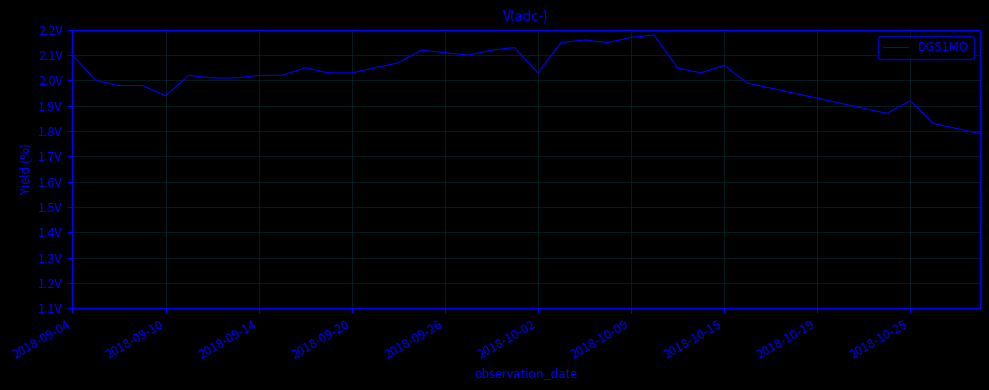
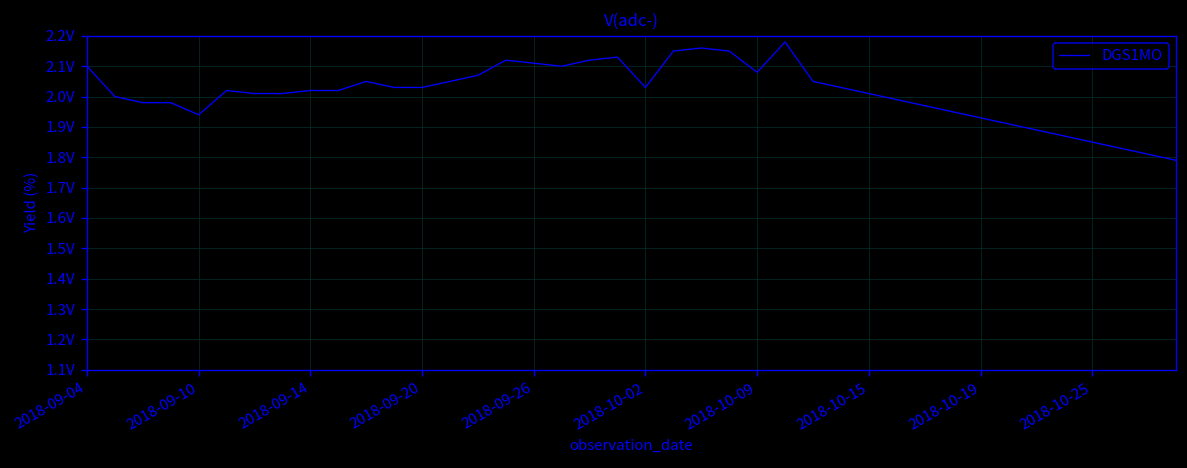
  {
    "2018-09-04": "2.10V",
    "2018-09-10": "1.94V",
    "2018-09-14": "2.02V",
    "2018-09-20": "2.03V",
    "2018-09-26": "2.11V",
    "2018-10-02": "2.03V",
-   "2018-10-09": "2.17V",
-   "2018-10-15": "2.06V",
+   "2018-10-09": "2.08V",
+   "2018-10-15": "2.01V",
    "2018-10-19": "1.93V",
-   "2018-10-25": "1.92V"
+   "2018-10-25": "1.85V"
  }
